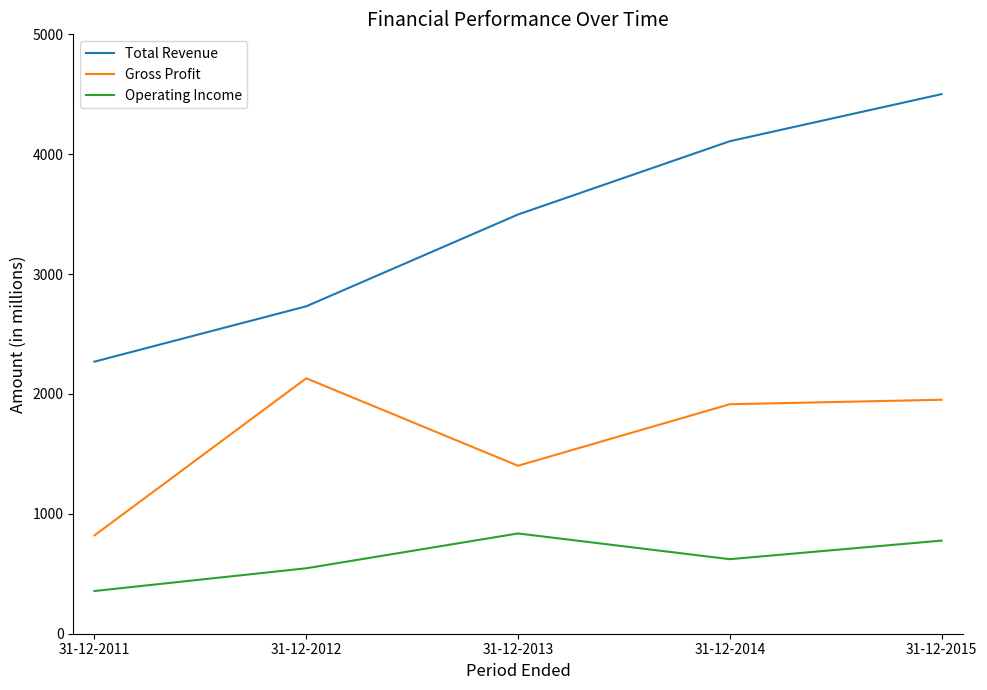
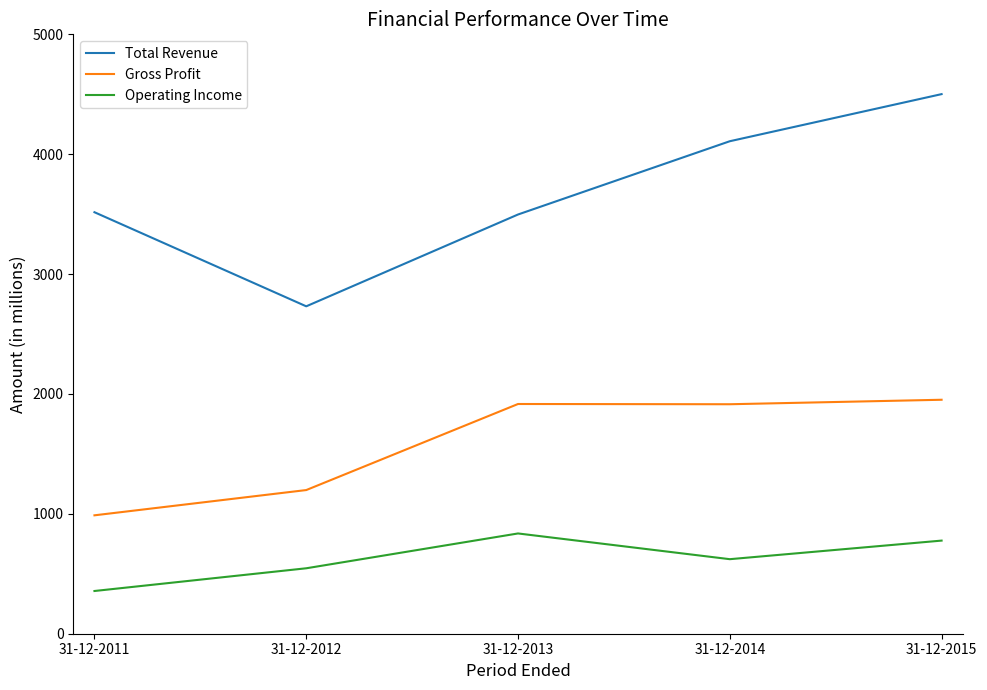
  {
    "Total Revenue": {
-     "31-12-2011": 2270,
+     "31-12-2011": 3520,
      "31-12-2012": 2730,
      "31-12-2013": 3500,
      "31-12-2014": 4110,
      "31-12-2015": 4500
    },
    "Gross Profit": {
-     "31-12-2011": 820,
-     "31-12-2012": 2130,
-     "31-12-2013": 1400,
+     "31-12-2011": 990,
+     "31-12-2012": 1200,
+     "31-12-2013": 1920,
      "31-12-2014": 1910,
      "31-12-2015": 1950
    },
    "Operating Income": {
      "31-12-2011": 360,
      "31-12-2012": 550,
      "31-12-2013": 840,
      "31-12-2014": 620,
      "31-12-2015": 780
    }
  }
